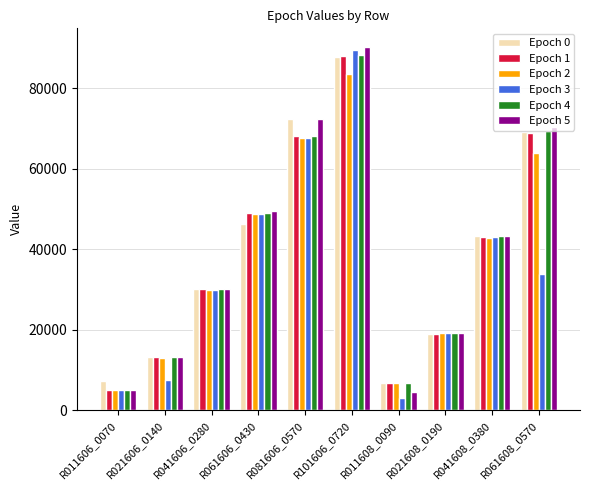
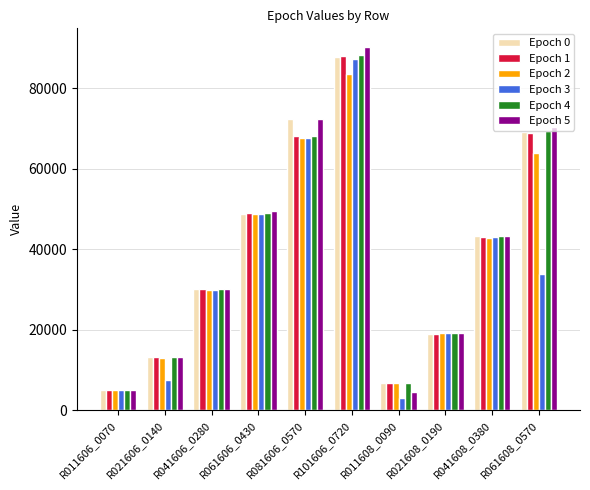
  {
    "Epoch 0": {
-     "R011606_0070": 7000,
+     "R011606_0070": 5000,
      "R021606_0140": 13000,
      "R041606_0280": 30000,
-     "R061606_0430": 46000,
+     "R061606_0430": 49000,
      "R081606_0570": 72000,
      "R101606_0720": 88000,
      "R011608_0090": 7000,
      "R021608_0190": 19000,
      "R041608_0380": 43000,
      "R061608_0570": 69000
    },
    "Epoch 1": {
      "R011606_0070": 5000,
      "R021606_0140": 13000,
      "R041606_0280": 30000,
      "R061606_0430": 49000,
      "R081606_0570": 68000,
      "R101606_0720": 88000,
      "R011608_0090": 7000,
      "R021608_0190": 19000,
      "R041608_0380": 43000,
      "R061608_0570": 69000
    },
    "Epoch 2": {
      "R011606_0070": 5000,
      "R021606_0140": 13000,
      "R041606_0280": 30000,
      "R061606_0430": 49000,
      "R081606_0570": 68000,
      "R101606_0720": 84000,
      "R011608_0090": 7000,
      "R021608_0190": 19000,
      "R041608_0380": 43000,
      "R061608_0570": 64000
    },
    "Epoch 3": {
      "R011606_0070": 5000,
      "R021606_0140": 7000,
      "R041606_0280": 30000,
      "R061606_0430": 49000,
      "R081606_0570": 68000,
-     "R101606_0720": 90000,
+     "R101606_0720": 87000,
      "R011608_0090": 3000,
      "R021608_0190": 19000,
      "R041608_0380": 43000,
      "R061608_0570": 34000
    },
    "Epoch 4": {
      "R011606_0070": 5000,
      "R021606_0140": 13000,
      "R041606_0280": 30000,
      "R061606_0430": 49000,
      "R081606_0570": 68000,
      "R101606_0720": 88000,
      "R011608_0090": 7000,
      "R021608_0190": 19000,
      "R041608_0380": 43000,
      "R061608_0570": 69000
    },
    "Epoch 5": {
      "R011606_0070": 5000,
      "R021606_0140": 13000,
      "R041606_0280": 30000,
      "R061606_0430": 49000,
      "R081606_0570": 72000,
      "R101606_0720": 90000,
      "R011608_0090": 5000,
      "R021608_0190": 19000,
      "R041608_0380": 43000
    }
  }
